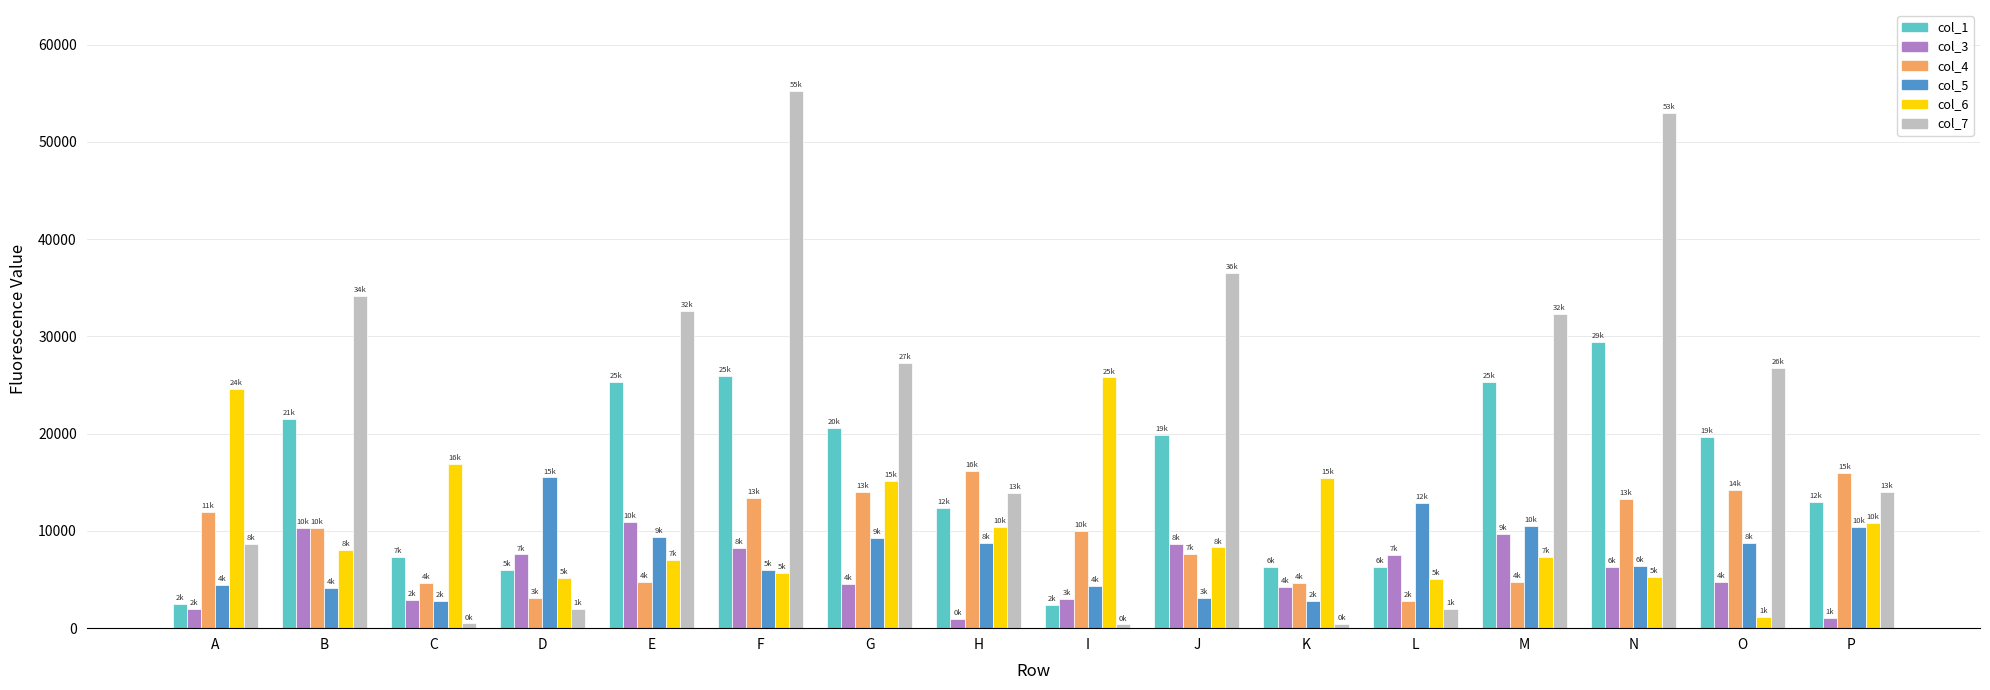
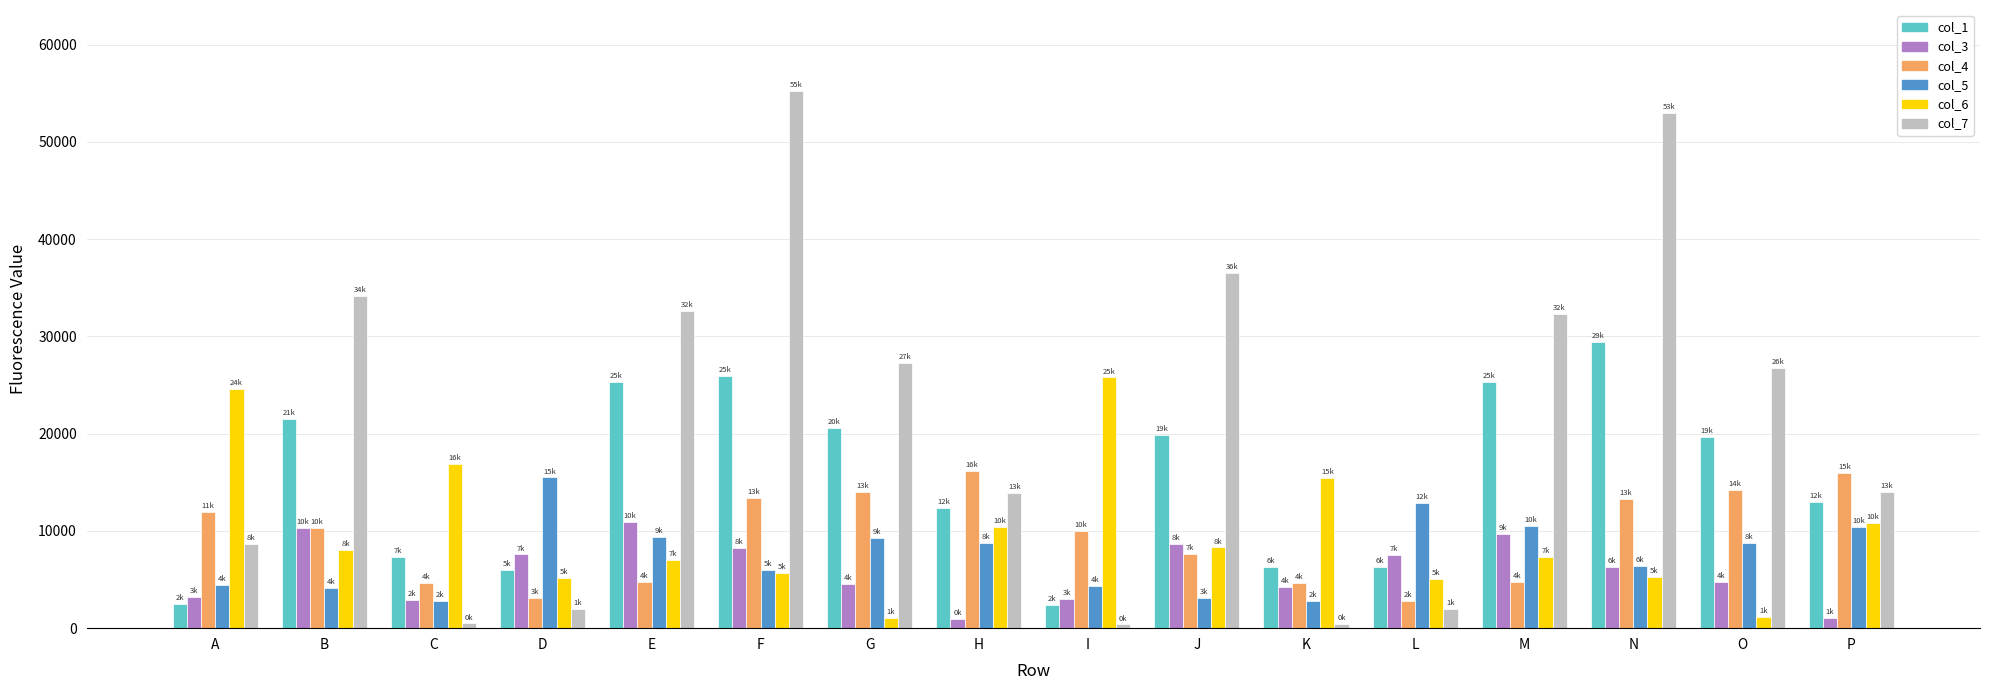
  {
    "col_3": {
-     "A": "2k",
+     "A": "3k",
      "B": "10k",
      "F": "8k",
      "I": "3k",
      "K": "4k",
      "M": "10k",
      "N": "6k",
      "P": "1k"
    },
    "col_4": {
      "B": "10k",
      "D": "3k",
      "F": "13k",
      "H": "16k",
      "I": "10k",
      "J": "8k",
      "N": "13k",
      "O": "14k"
    },
    "col_6": {
      "B": "8k",
      "D": "5k",
      "E": "7k",
-     "G": "15k",
+     "G": "1k",
      "H": "10k",
      "J": "8k",
      "K": "15k",
      "L": "5k",
      "M": "7k",
      "N": "5k",
      "O": "1k"
    },
    "col_7": {
      "B": "34k",
      "F": "55k",
      "G": "27k",
      "M": "32k",
      "N": "53k"
    }
  }
